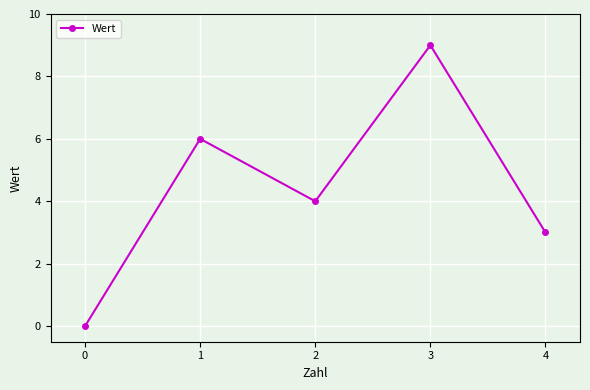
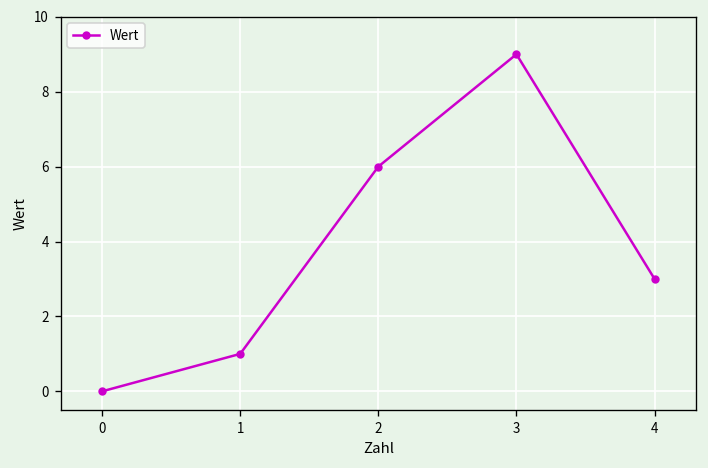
  {
    "0": 0,
-   "1": 6,
-   "2": 4,
+   "1": 1,
+   "2": 6,
    "3": 9,
    "4": 3
  }
